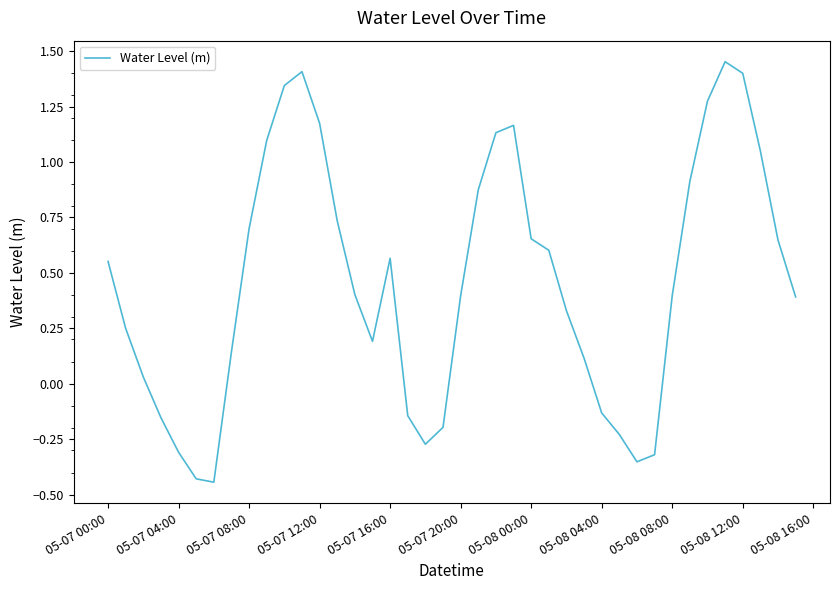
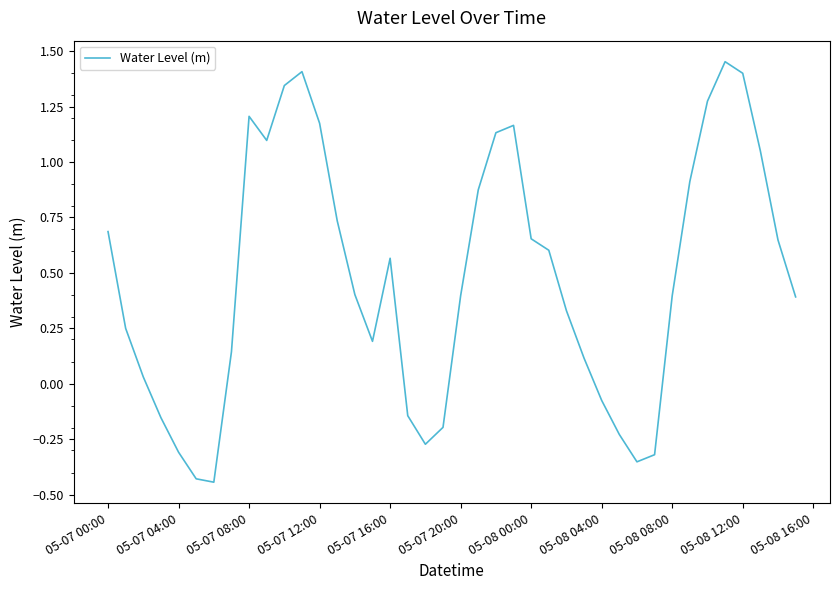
  {
-   "05-07 00:00": 0.55,
+   "05-07 00:00": 0.69,
    "05-07 04:00": -0.31,
-   "05-07 08:00": 0.70,
+   "05-07 08:00": 1.21,
    "05-07 12:00": 1.17,
    "05-07 16:00": 0.57,
    "05-07 20:00": 0.40,
    "05-08 00:00": 0.65,
-   "05-08 04:00": -0.13,
+   "05-08 04:00": -0.07,
    "05-08 08:00": 0.40,
    "05-08 12:00": 1.40
  }
